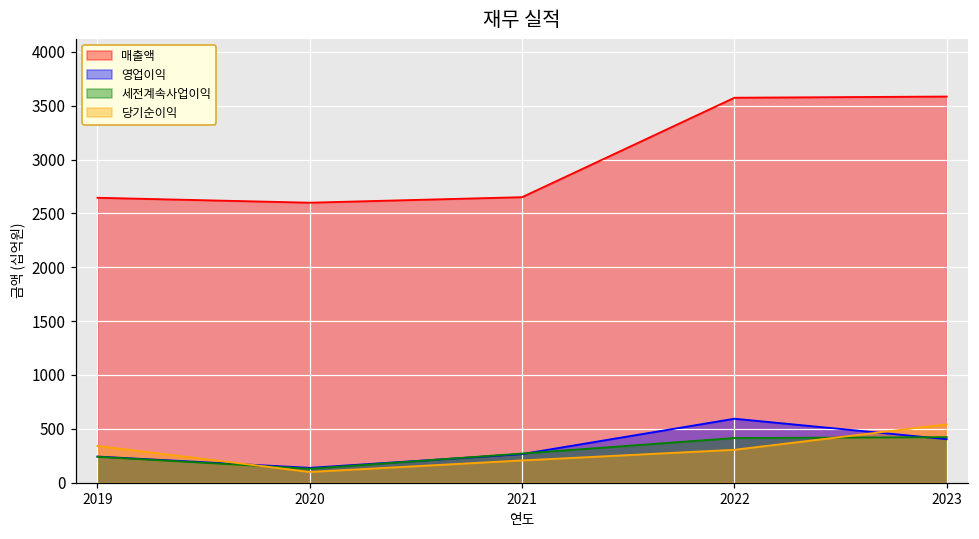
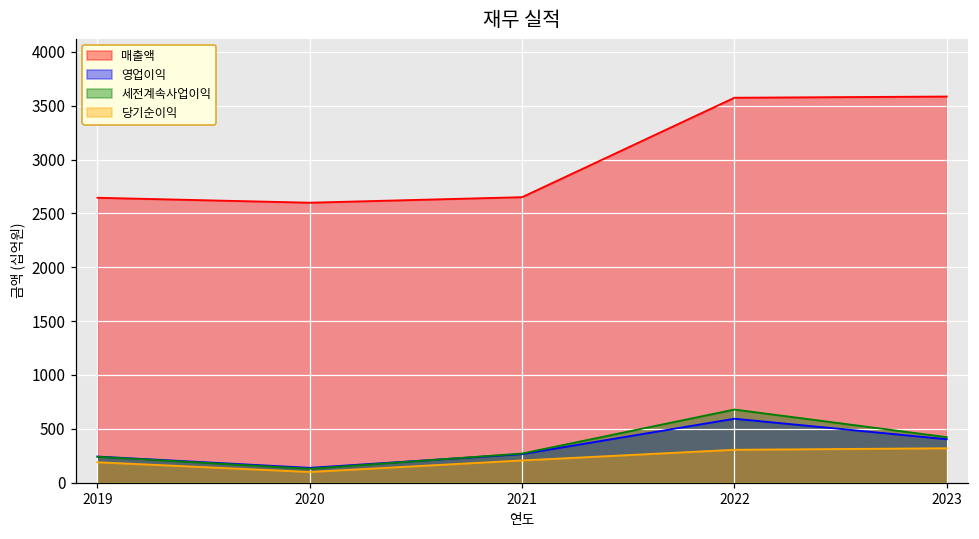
  {
    "매출액": {
      "2019": 2600,
      "2020": 2600,
      "2021": 2700,
      "2022": 3600,
      "2023": 3600
    },
    "영업이익": {
      "2022": 600
    },
    "세전계속사업이익": {
-     "2022": 400
+     "2022": 700
    },
    "당기순이익": {
-     "2019": 300,
+     "2019": 200,
      "2020": 100,
      "2021": 200,
      "2022": 300,
-     "2023": 500
+     "2023": 300
    }
  }
